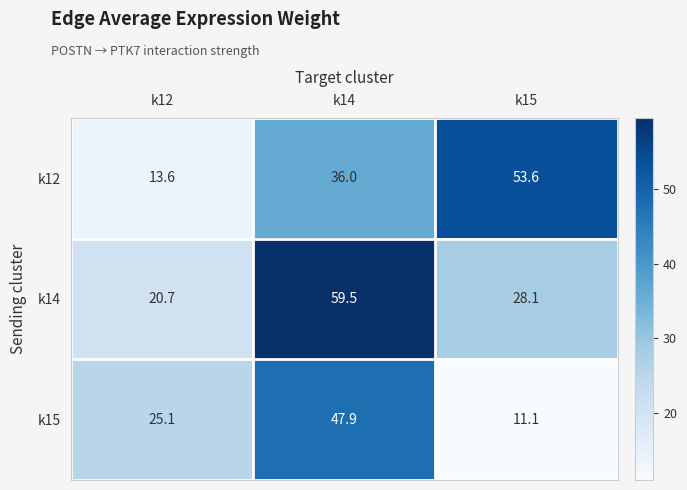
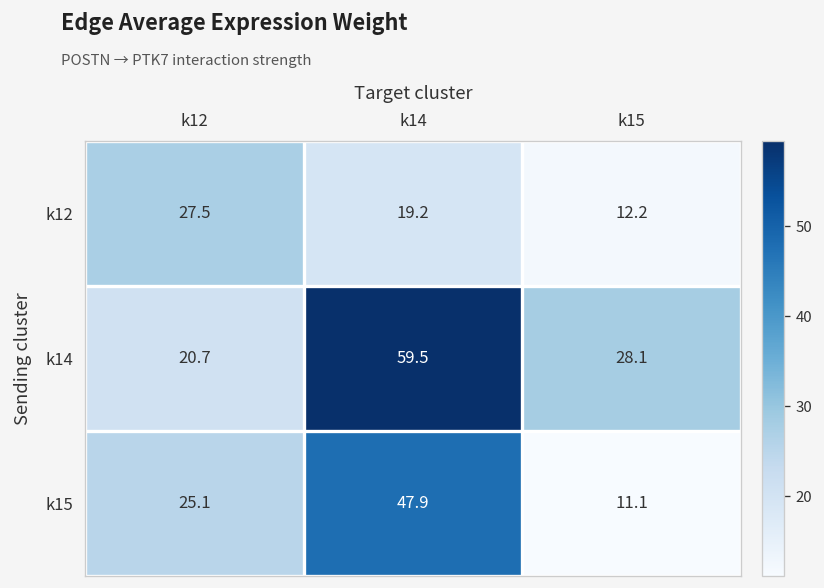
  {
    "k12": {
-     "k12": 13.6,
-     "k14": 36.0,
-     "k15": 53.6
+     "k12": 27.5,
+     "k14": 19.2,
+     "k15": 12.2
    },
    "k14": {
      "k12": 20.7,
      "k14": 59.5,
      "k15": 28.1
    },
    "k15": {
      "k12": 25.1,
      "k14": 47.9,
      "k15": 11.1
    }
  }
